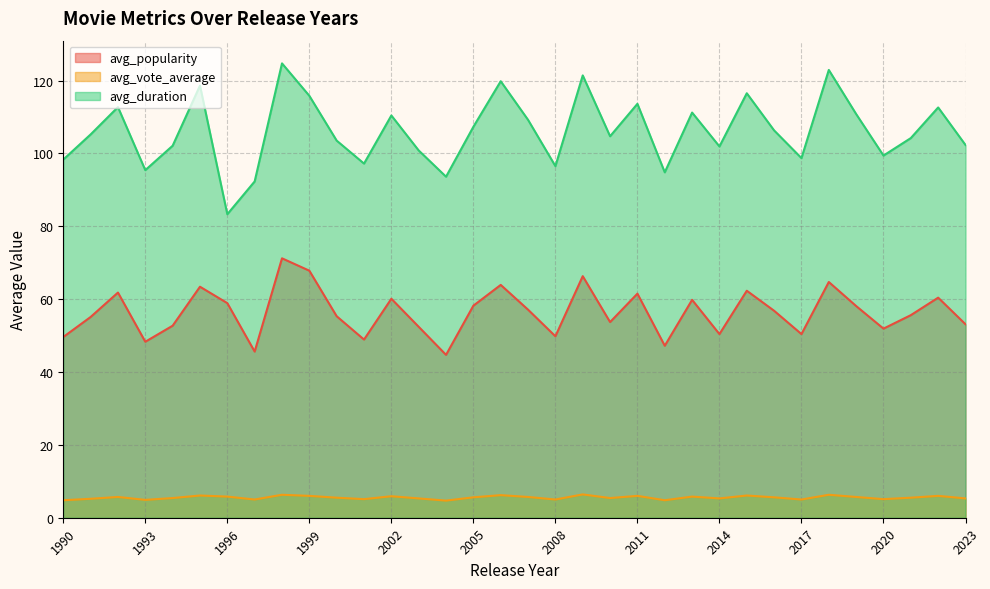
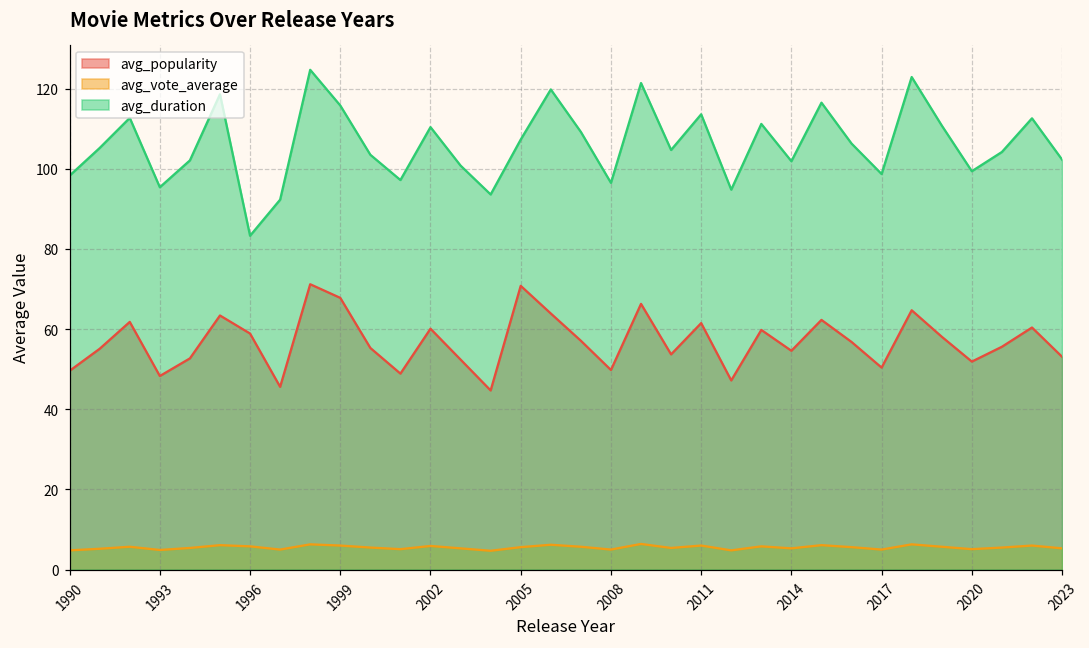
  {
    "avg_popularity": {
      "1990": 50,
      "1993": 48,
      "1996": 59,
      "1999": 68,
      "2002": 60,
-     "2005": 58,
+     "2005": 71,
      "2008": 50,
      "2011": 62,
-     "2014": 50,
+     "2014": 55,
      "2017": 50,
      "2020": 52,
      "2023": 53
    },
    "avg_vote_average": {
      "1990": 5,
      "1993": 5,
      "1996": 6,
      "1999": 6,
      "2002": 6,
      "2005": 6,
      "2008": 5,
      "2011": 6,
      "2014": 5,
      "2017": 5,
      "2020": 5,
      "2023": 5
    },
    "avg_duration": {
      "1990": 98,
      "1993": 95,
      "1996": 83,
      "1999": 116,
      "2002": 110,
      "2005": 107,
      "2008": 97,
      "2011": 114,
      "2014": 102,
      "2017": 99,
      "2020": 99,
      "2023": 102
    }
  }
